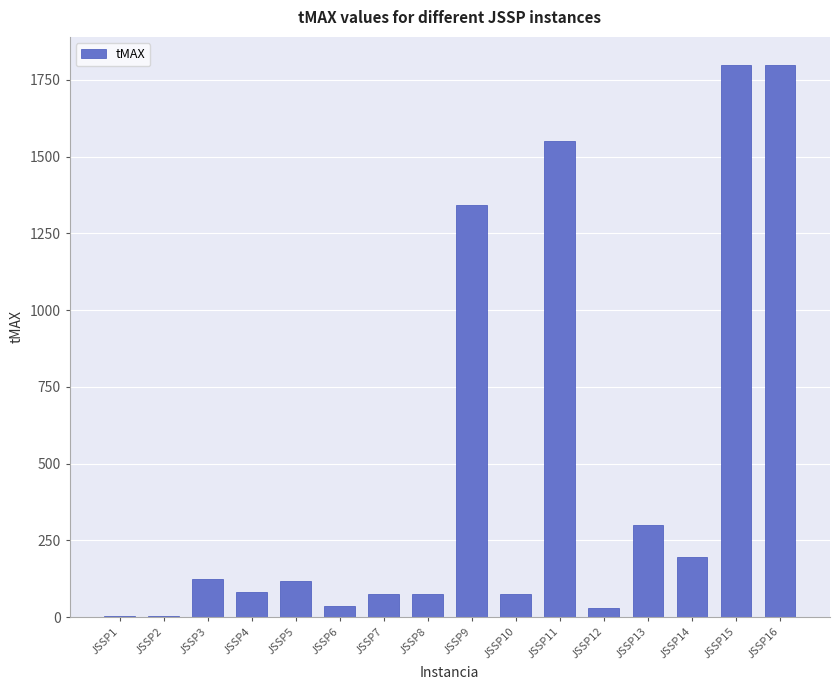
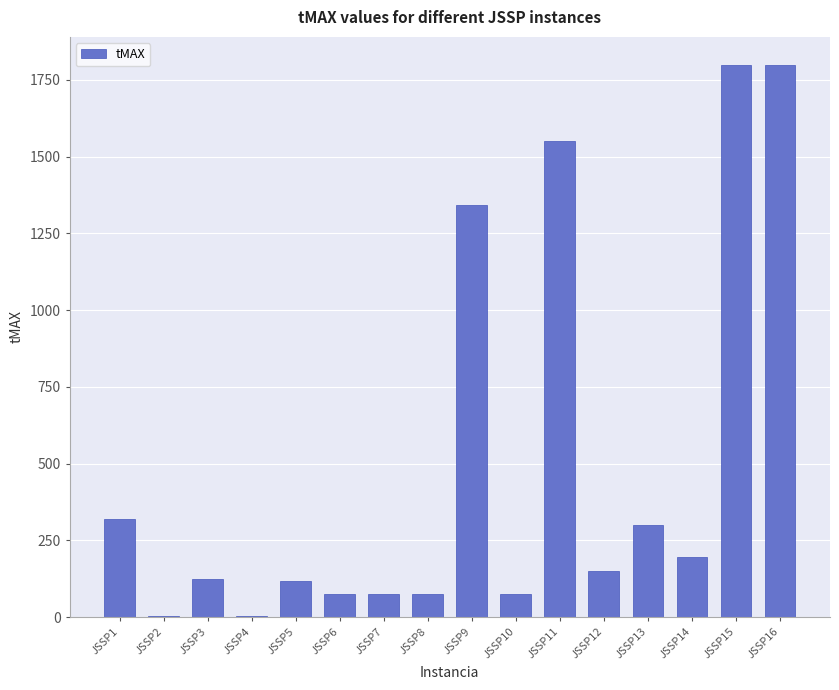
  {
-   "JSSP1": 0,
+   "JSSP1": 320,
    "JSSP3": 130,
-   "JSSP4": 80,
+   "JSSP4": 0,
    "JSSP5": 120,
-   "JSSP6": 40,
+   "JSSP6": 80,
    "JSSP7": 80,
    "JSSP8": 80,
    "JSSP9": 1340,
    "JSSP10": 80,
    "JSSP11": 1550,
-   "JSSP12": 30,
+   "JSSP12": 150,
    "JSSP13": 300,
    "JSSP14": 200,
    "JSSP15": 1800,
    "JSSP16": 1800
  }
